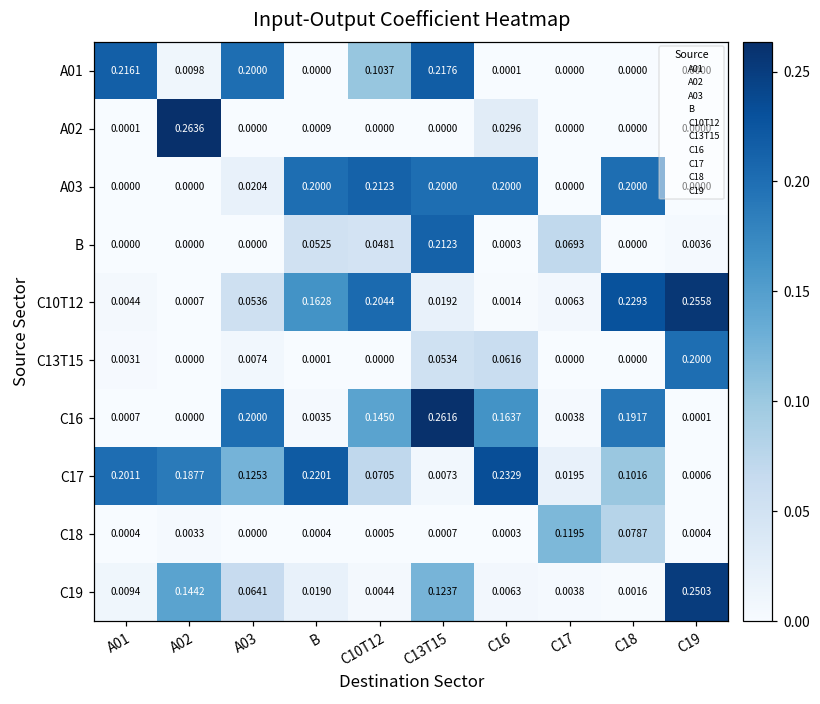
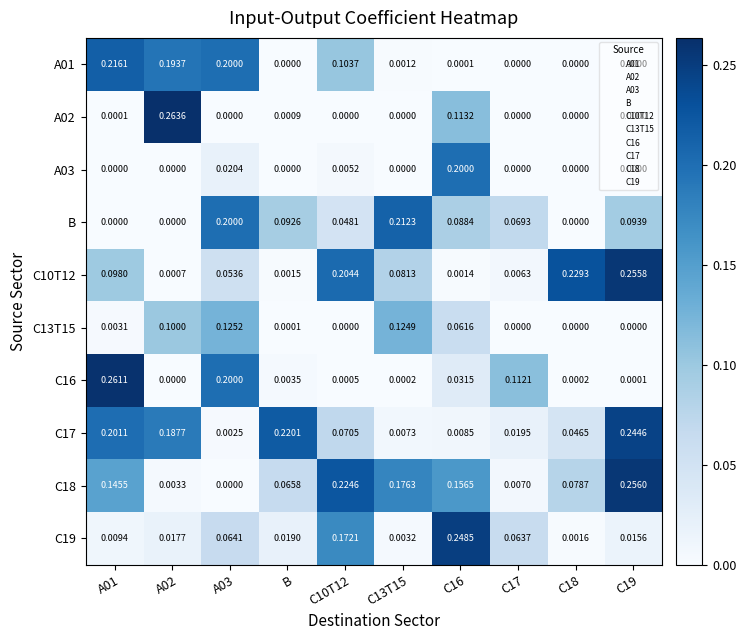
  {
    "A01": {
      "A01": 0.2161,
-     "A02": 0.0098,
+     "A02": 0.1937,
      "A03": 0.2000,
      "B": 0.0000,
      "C10T12": 0.1037,
-     "C13T15": 0.2176,
+     "C13T15": 0.0012,
      "C16": 0.0001,
      "C17": 0.0000,
      "C18": 0.0000
    },
    "A02": {
      "A01": 0.0001,
      "A02": 0.2636,
      "A03": 0.0000,
      "B": 0.0009,
      "C10T12": 0.0000,
      "C13T15": 0.0000,
-     "C16": 0.0296,
+     "C16": 0.1132,
      "C17": 0.0000,
      "C18": 0.0000
    },
    "A03": {
      "A01": 0.0000,
      "A02": 0.0000,
      "A03": 0.0204,
-     "B": 0.2000,
-     "C10T12": 0.2123,
-     "C13T15": 0.2000,
+     "B": 0.0000,
+     "C10T12": 0.0052,
+     "C13T15": 0.0000,
      "C16": 0.2000,
      "C17": 0.0000,
-     "C18": 0.2000
+     "C18": 0.0000
    },
    "B": {
      "A01": 0.0000,
      "A02": 0.0000,
-     "A03": 0.0000,
-     "B": 0.0525,
+     "A03": 0.2000,
+     "B": 0.0926,
      "C10T12": 0.0481,
      "C13T15": 0.2123,
-     "C16": 0.0003,
+     "C16": 0.0884,
      "C17": 0.0693,
      "C18": 0.0000,
-     "C19": 0.0036
+     "C19": 0.0939
    },
    "C10T12": {
-     "A01": 0.0044,
+     "A01": 0.0980,
      "A02": 0.0007,
      "A03": 0.0536,
-     "B": 0.1628,
+     "B": 0.0015,
      "C10T12": 0.2044,
-     "C13T15": 0.0192,
+     "C13T15": 0.0813,
      "C16": 0.0014,
      "C17": 0.0063,
      "C18": 0.2293,
      "C19": 0.2558
    },
    "C13T15": {
      "A01": 0.0031,
-     "A02": 0.0000,
-     "A03": 0.0074,
+     "A02": 0.1000,
+     "A03": 0.1252,
      "B": 0.0001,
      "C10T12": 0.0000,
-     "C13T15": 0.0534,
+     "C13T15": 0.1249,
      "C16": 0.0616,
      "C17": 0.0000,
      "C18": 0.0000,
-     "C19": 0.2000
+     "C19": 0.0000
    },
    "C16": {
-     "A01": 0.0007,
+     "A01": 0.2611,
      "A02": 0.0000,
      "A03": 0.2000,
      "B": 0.0035,
-     "C10T12": 0.1450,
-     "C13T15": 0.2616,
-     "C16": 0.1637,
-     "C17": 0.0038,
-     "C18": 0.1917,
+     "C10T12": 0.0005,
+     "C13T15": 0.0002,
+     "C16": 0.0315,
+     "C17": 0.1121,
+     "C18": 0.0002,
      "C19": 0.0001
    },
    "C17": {
      "A01": 0.2011,
      "A02": 0.1877,
-     "A03": 0.1253,
+     "A03": 0.0025,
      "B": 0.2201,
      "C10T12": 0.0705,
      "C13T15": 0.0073,
-     "C16": 0.2329,
+     "C16": 0.0085,
      "C17": 0.0195,
-     "C18": 0.1016,
-     "C19": 0.0006
+     "C18": 0.0465,
+     "C19": 0.2446
    },
    "C18": {
-     "A01": 0.0004,
+     "A01": 0.1455,
      "A02": 0.0033,
      "A03": 0.0000,
-     "B": 0.0004,
-     "C10T12": 0.0005,
-     "C13T15": 0.0007,
-     "C16": 0.0003,
-     "C17": 0.1195,
+     "B": 0.0658,
+     "C10T12": 0.2246,
+     "C13T15": 0.1763,
+     "C16": 0.1565,
+     "C17": 0.0070,
      "C18": 0.0787,
-     "C19": 0.0004
+     "C19": 0.2560
    },
    "C19": {
      "A01": 0.0094,
-     "A02": 0.1442,
+     "A02": 0.0177,
      "A03": 0.0641,
      "B": 0.0190,
-     "C10T12": 0.0044,
-     "C13T15": 0.1237,
-     "C16": 0.0063,
-     "C17": 0.0038,
+     "C10T12": 0.1721,
+     "C13T15": 0.0032,
+     "C16": 0.2485,
+     "C17": 0.0637,
      "C18": 0.0016,
-     "C19": 0.2503
+     "C19": 0.0156
    }
  }
